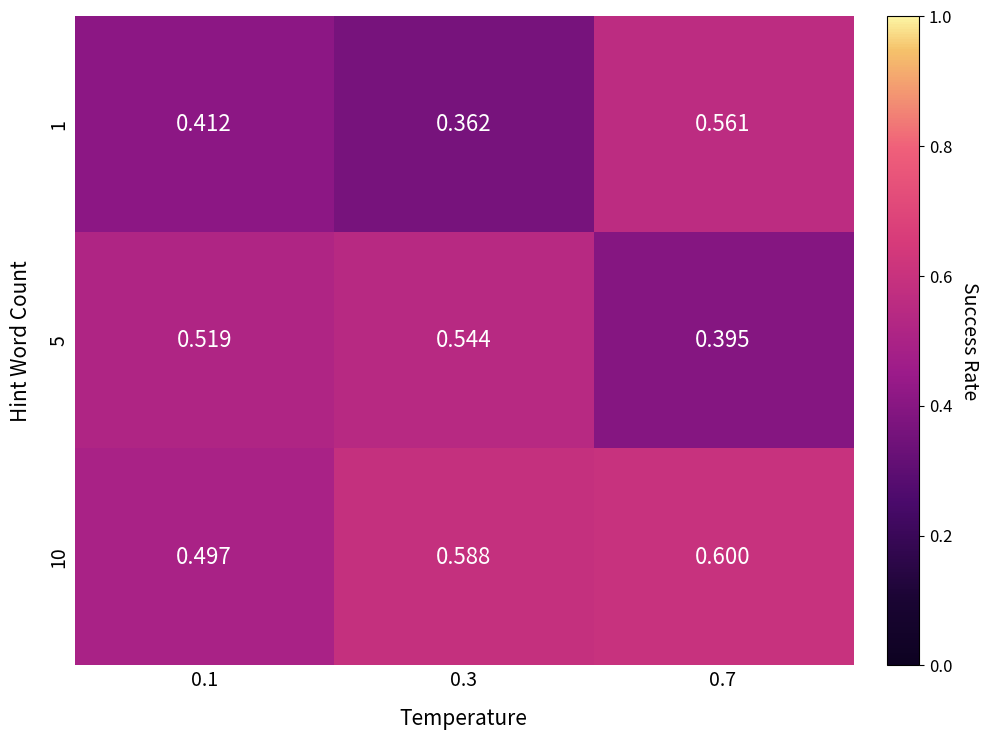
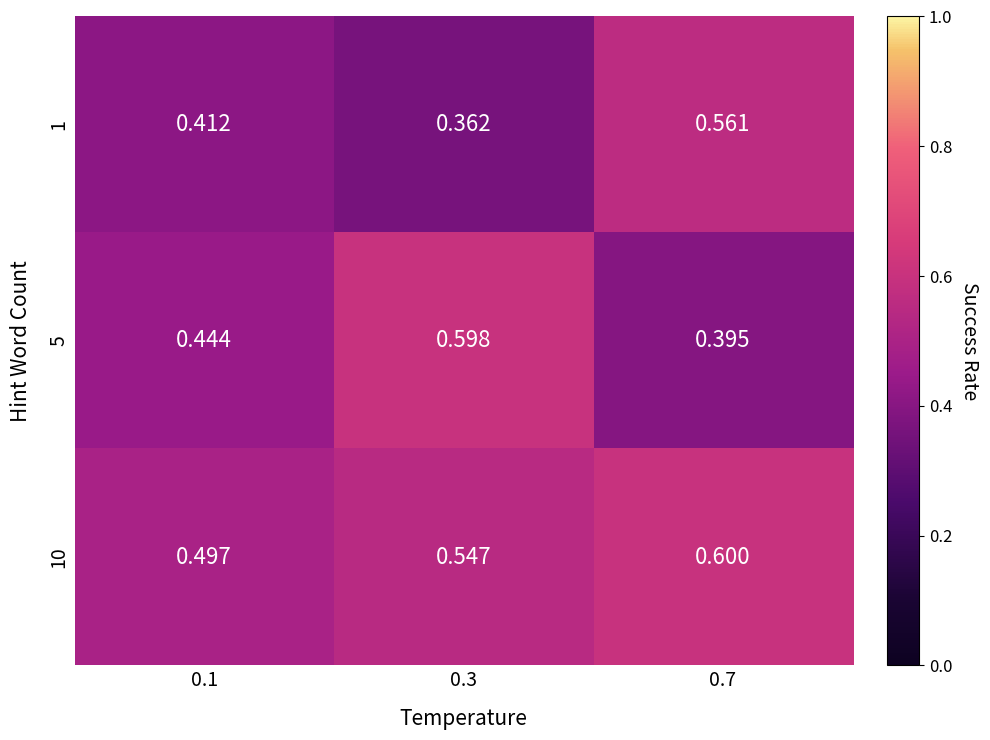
  {
    "1": {
      "0.1": 0.412,
      "0.3": 0.362,
      "0.7": 0.561
    },
    "5": {
-     "0.1": 0.519,
-     "0.3": 0.544,
+     "0.1": 0.444,
+     "0.3": 0.598,
      "0.7": 0.395
    },
    "10": {
      "0.1": 0.497,
-     "0.3": 0.588,
+     "0.3": 0.547,
      "0.7": 0.600
    }
  }
